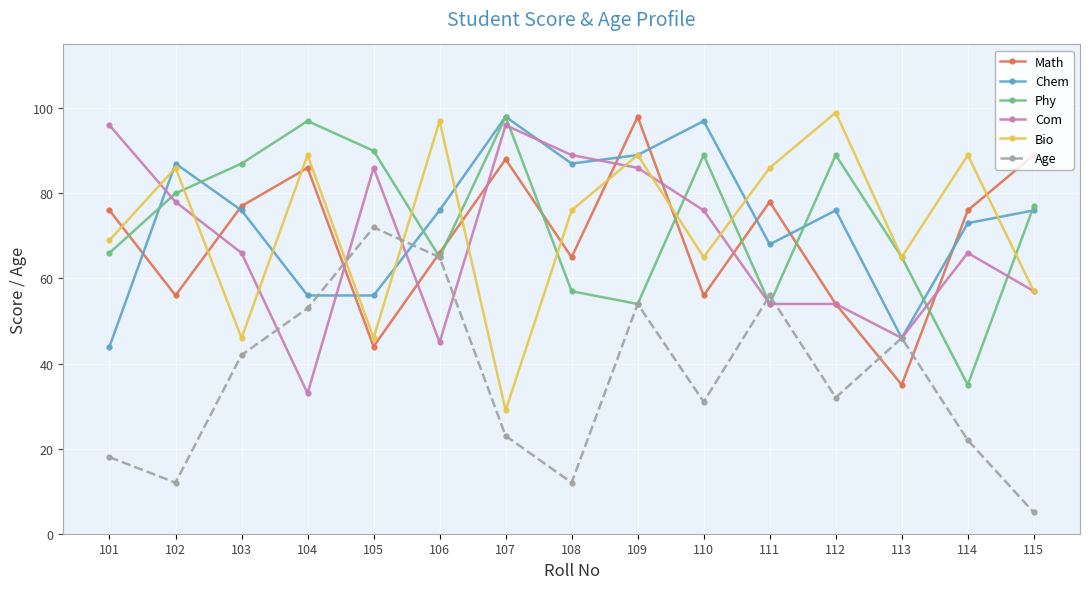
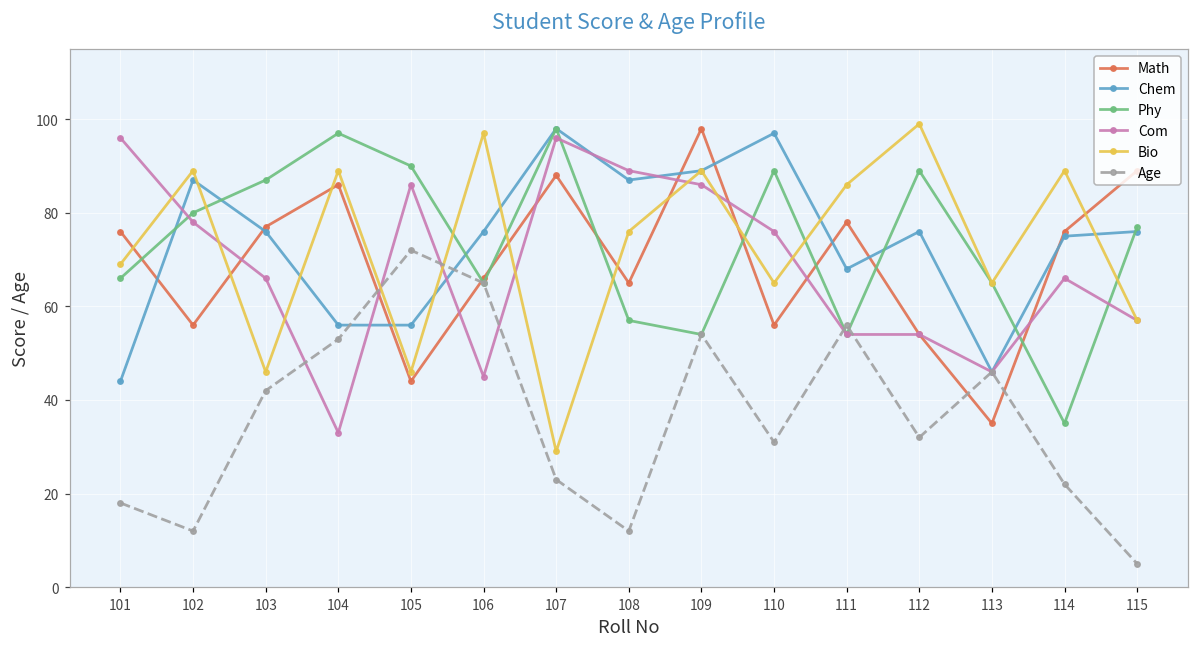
  {
    "Math": {
      "101": 76,
      "102": 56,
      "103": 77,
      "104": 86,
      "105": 44,
      "106": 66,
      "107": 88,
      "108": 65,
      "109": 98,
      "110": 56,
      "111": 78,
      "113": 35,
      "114": 76
    },
    "Chem": {
      "101": 44,
      "102": 87,
      "103": 76,
      "104": 56,
      "105": 56,
      "106": 76,
      "108": 87,
      "110": 97,
      "111": 68,
      "112": 76,
-     "114": 73,
+     "114": 75,
      "115": 76
    },
    "Phy": {
      "101": 66,
      "102": 80,
      "103": 87,
      "104": 97,
      "105": 90,
      "108": 57,
      "110": 89,
      "112": 89,
      "114": 35,
      "115": 77
    },
    "Bio": {
      "101": 69,
-     "102": 86,
+     "102": 89,
      "103": 46,
      "104": 89,
      "105": 46,
      "106": 97,
      "107": 29,
      "108": 76,
      "110": 65,
      "111": 86,
      "112": 99,
      "114": 89
    }
  }
